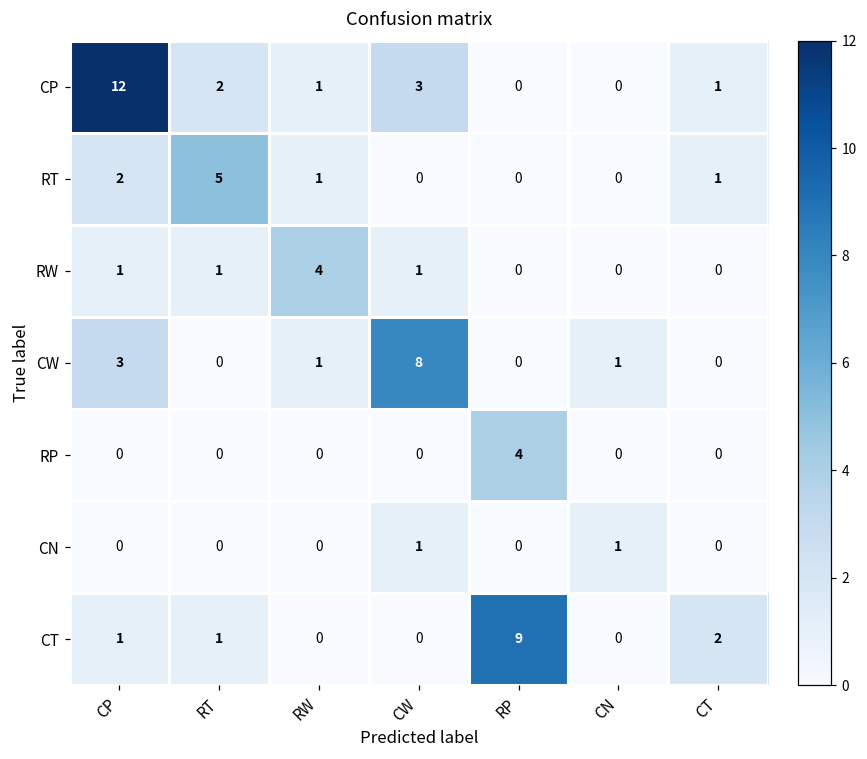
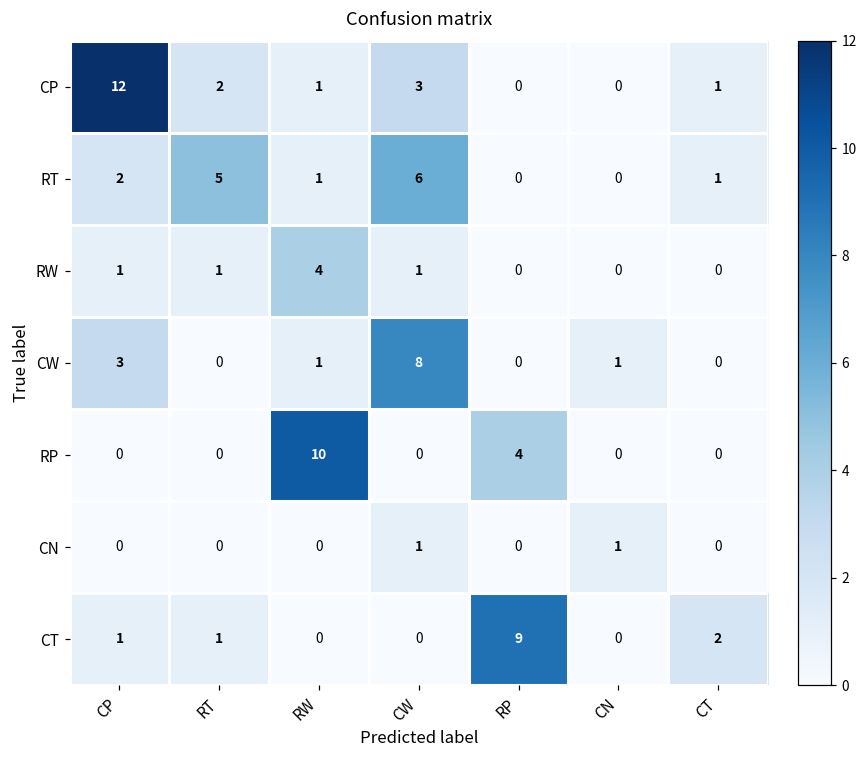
  {
    "CP": {
      "CP": 12,
      "RT": 2,
      "RW": 1,
      "CW": 3,
      "RP": 0,
      "CN": 0,
      "CT": 1
    },
    "RT": {
      "CP": 2,
      "RT": 5,
      "RW": 1,
-     "CW": 0,
+     "CW": 6,
      "RP": 0,
      "CN": 0,
      "CT": 1
    },
    "RW": {
      "CP": 1,
      "RT": 1,
      "RW": 4,
      "CW": 1,
      "RP": 0,
      "CN": 0,
      "CT": 0
    },
    "CW": {
      "CP": 3,
      "RT": 0,
      "RW": 1,
      "CW": 8,
      "RP": 0,
      "CN": 1,
      "CT": 0
    },
    "RP": {
      "CP": 0,
      "RT": 0,
-     "RW": 0,
+     "RW": 10,
      "CW": 0,
      "RP": 4,
      "CN": 0,
      "CT": 0
    },
    "CN": {
      "CP": 0,
      "RT": 0,
      "RW": 0,
      "CW": 1,
      "RP": 0,
      "CN": 1,
      "CT": 0
    },
    "CT": {
      "CP": 1,
      "RT": 1,
      "RW": 0,
      "CW": 0,
      "RP": 9,
      "CN": 0,
      "CT": 2
    }
  }
